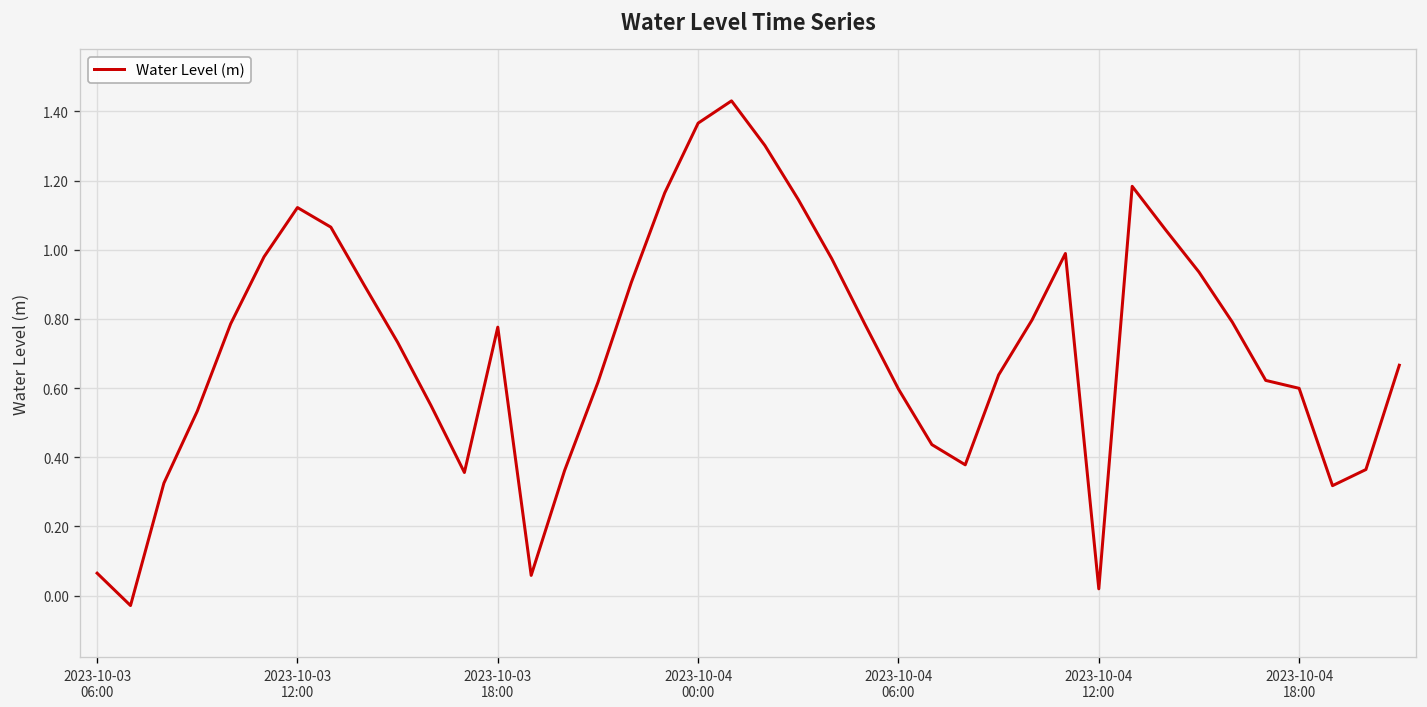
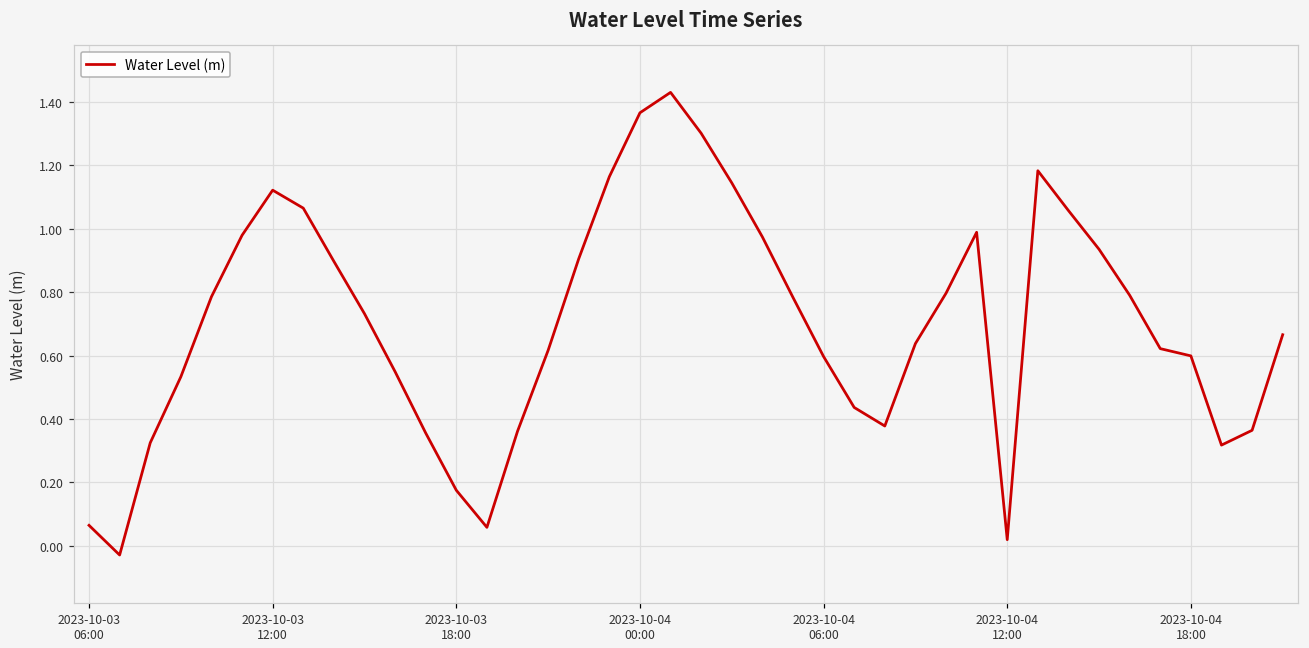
  {
    "2023-10-03 06:00": 0.06,
    "2023-10-03 12:00": 1.12,
-   "2023-10-03 18:00": 0.78,
+   "2023-10-03 18:00": 0.18,
    "2023-10-04 00:00": 1.37,
    "2023-10-04 06:00": 0.60,
    "2023-10-04 12:00": 0.02,
    "2023-10-04 18:00": 0.60
  }
